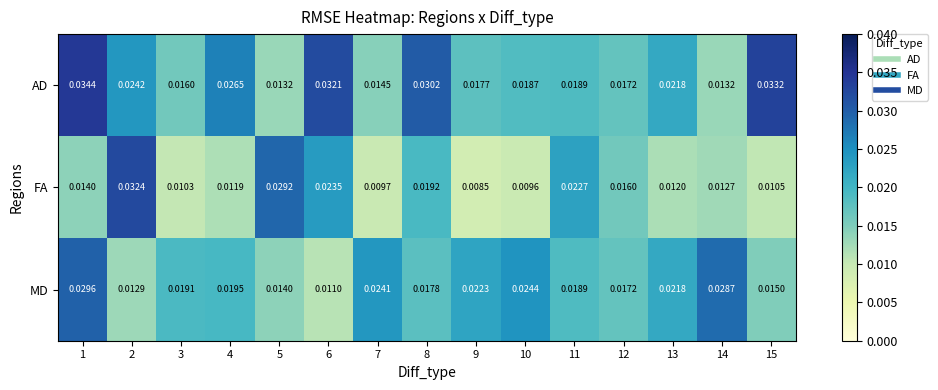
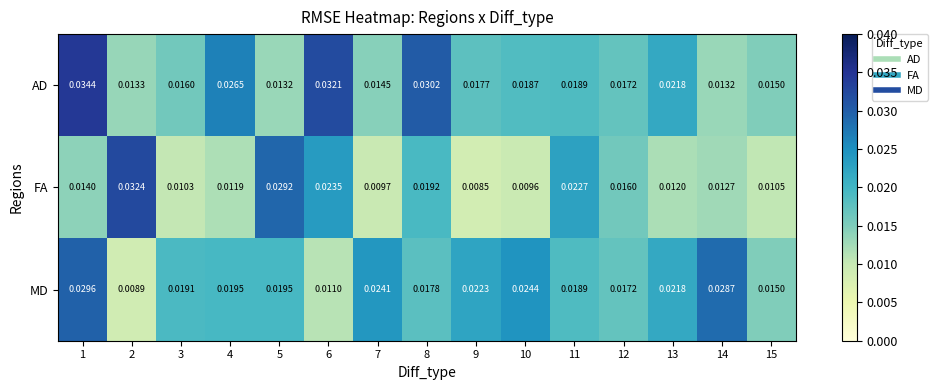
  {
    "AD": {
      "1": 0.0344,
-     "2": 0.0242,
+     "2": 0.0133,
      "3": 0.0160,
      "4": 0.0265,
      "5": 0.0132,
      "6": 0.0321,
      "7": 0.0145,
      "8": 0.0302,
      "9": 0.0177,
      "10": 0.0187,
      "11": 0.0189,
      "12": 0.0172,
      "13": 0.0218,
      "14": 0.0132,
-     "15": 0.0332
+     "15": 0.0150
    },
    "FA": {
      "1": 0.0140,
      "2": 0.0324,
      "3": 0.0103,
      "4": 0.0119,
      "5": 0.0292,
      "6": 0.0235,
      "7": 0.0097,
      "8": 0.0192,
      "9": 0.0085,
      "10": 0.0096,
      "11": 0.0227,
      "12": 0.0160,
      "13": 0.0120,
      "14": 0.0127,
      "15": 0.0105
    },
    "MD": {
      "1": 0.0296,
-     "2": 0.0129,
+     "2": 0.0089,
      "3": 0.0191,
      "4": 0.0195,
-     "5": 0.0140,
+     "5": 0.0195,
      "6": 0.0110,
      "7": 0.0241,
      "8": 0.0178,
      "9": 0.0223,
      "10": 0.0244,
      "11": 0.0189,
      "12": 0.0172,
      "13": 0.0218,
      "14": 0.0287,
      "15": 0.0150
    }
  }
